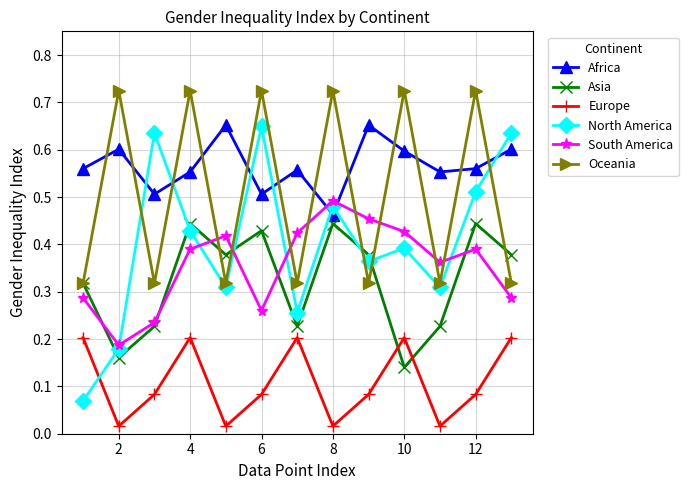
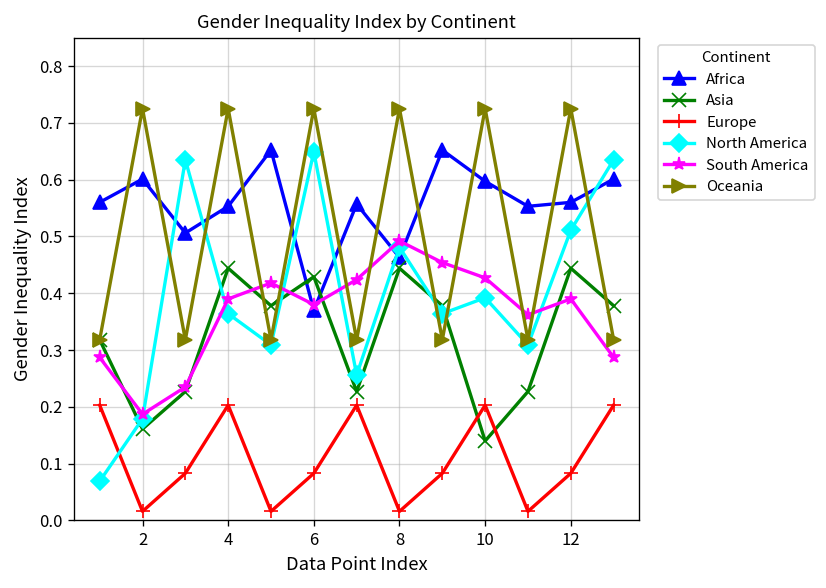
  {
    "Africa": {
      "2": 0.60,
      "4": 0.55,
-     "6": 0.51,
+     "6": 0.37,
      "8": 0.46,
      "10": 0.60,
      "12": 0.56
    },
    "Asia": {
      "2": 0.16,
      "4": 0.44,
      "6": 0.43,
      "8": 0.44,
      "10": 0.14,
      "12": 0.44
    },
    "Europe": {
      "2": 0.02,
      "4": 0.20,
      "6": 0.08,
      "8": 0.02,
      "10": 0.20,
      "12": 0.08
    },
    "North America": {
      "2": 0.18,
-     "4": 0.43,
+     "4": 0.36,
      "6": 0.65,
      "8": 0.48,
      "10": 0.39,
      "12": 0.51
    },
    "South America": {
      "2": 0.19,
      "4": 0.39,
-     "6": 0.26,
+     "6": 0.38,
      "8": 0.49,
      "10": 0.43,
      "12": 0.39
    },
    "Oceania": {
      "2": 0.73,
      "4": 0.73,
      "6": 0.73,
      "8": 0.73,
      "10": 0.73,
      "12": 0.73
    }
  }
